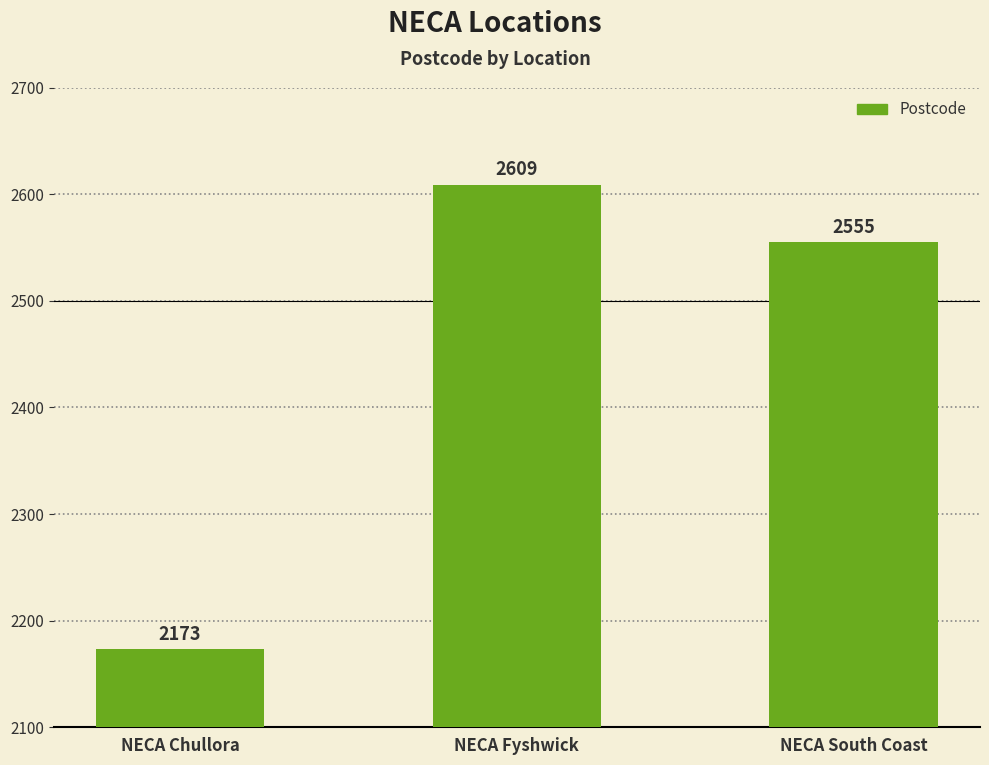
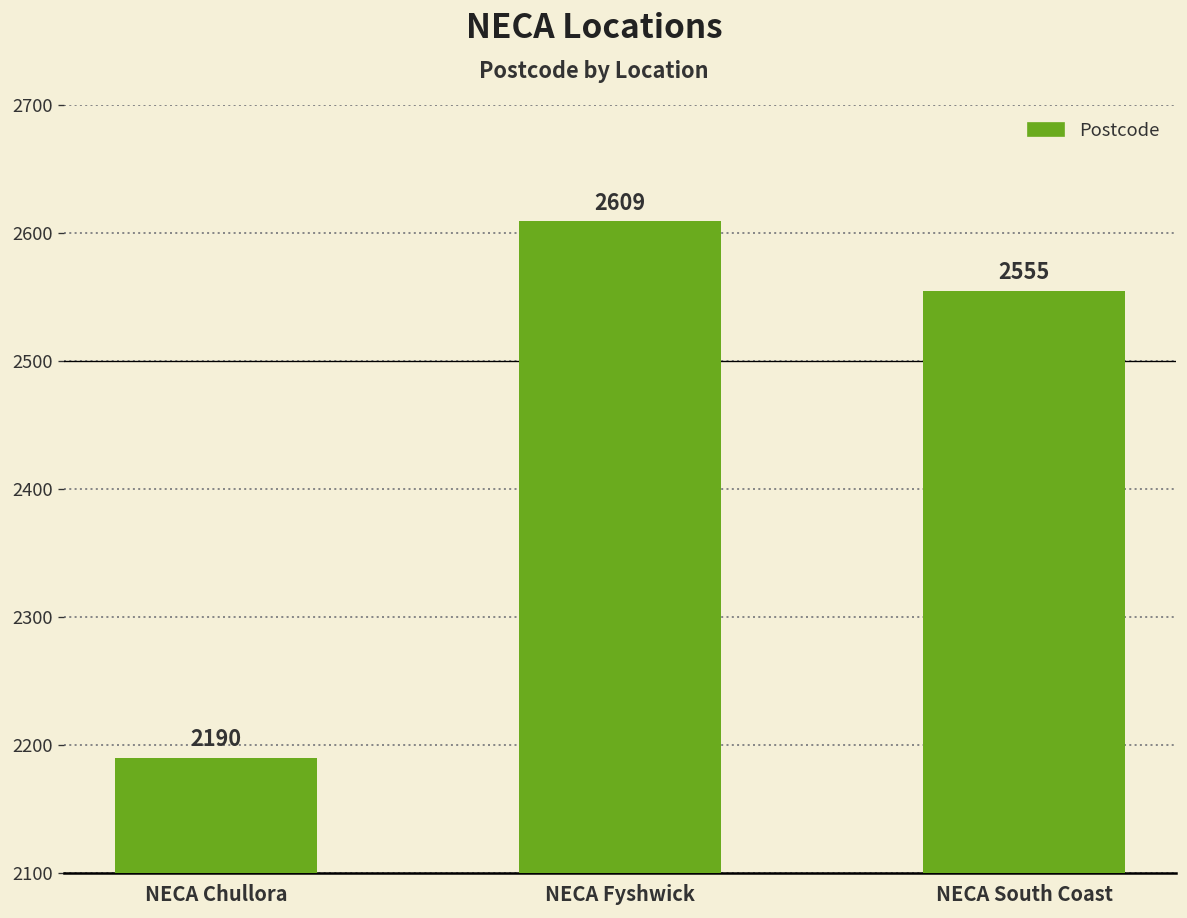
  {
-   "NECA Chullora": 2173,
+   "NECA Chullora": 2190,
    "NECA Fyshwick": 2609,
    "NECA South Coast": 2555
  }
